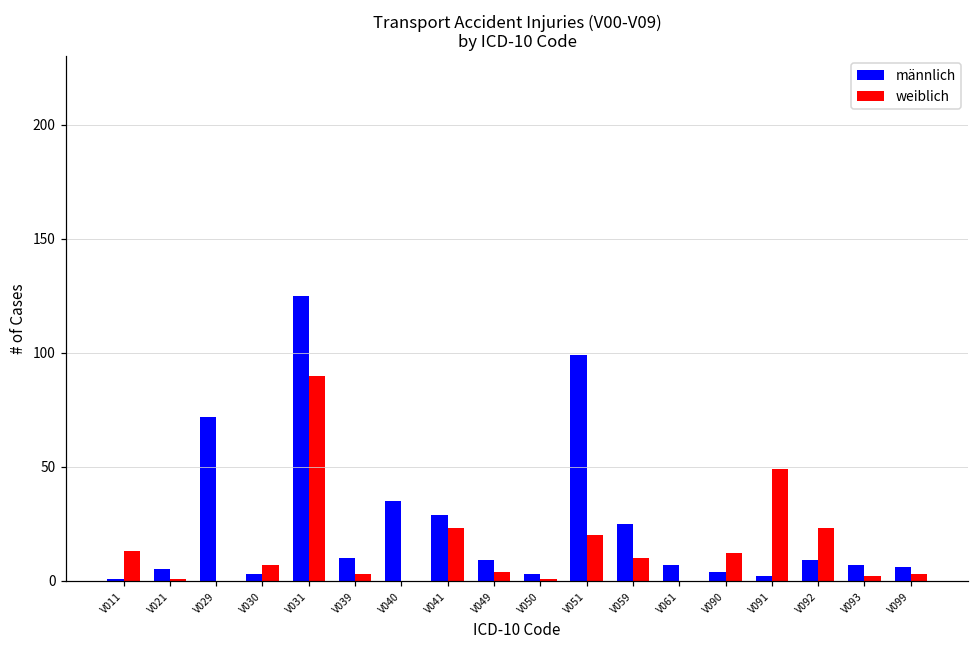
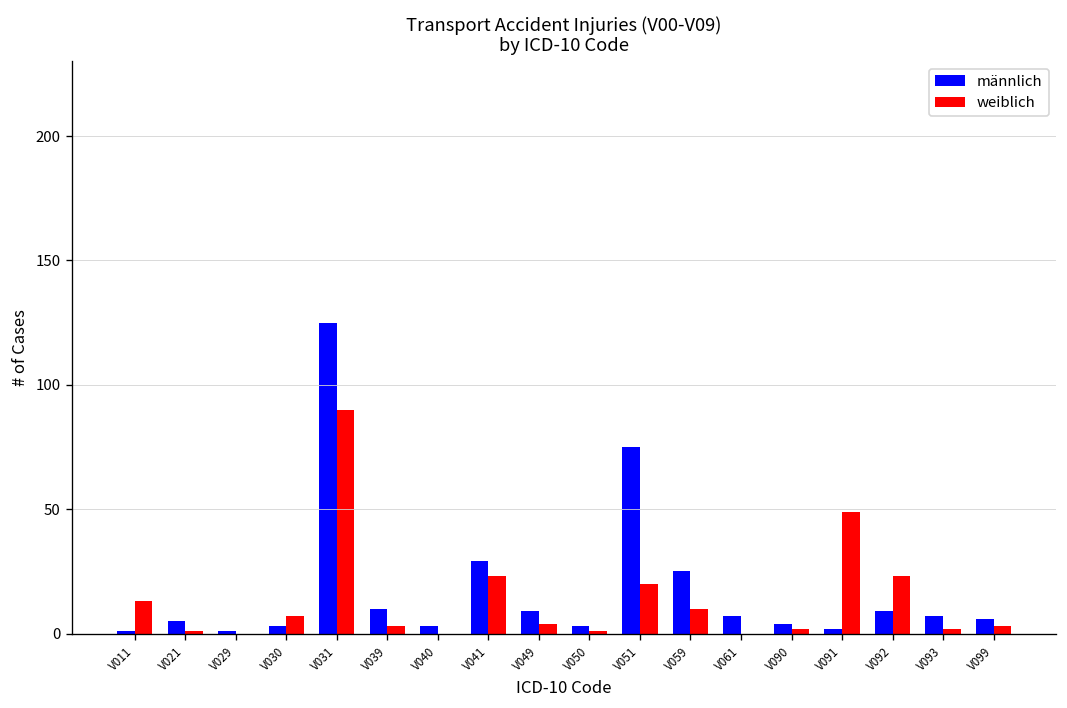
  {
    "männlich": {
      "V021": 5,
-     "V029": 72,
+     "V029": 1,
      "V030": 3,
      "V031": 125,
      "V039": 10,
-     "V040": 35,
+     "V040": 3,
      "V041": 29,
      "V049": 9,
      "V050": 3,
-     "V051": 99,
+     "V051": 75,
      "V059": 25,
      "V061": 7,
      "V090": 4,
      "V091": 2,
      "V092": 9,
      "V093": 7,
      "V099": 6
    },
    "weiblich": {
      "V011": 13,
      "V029": 0,
      "V030": 7,
      "V031": 90,
      "V039": 3,
      "V040": 0,
      "V041": 23,
      "V049": 4,
      "V051": 20,
      "V059": 10,
      "V061": 0,
-     "V090": 12,
+     "V090": 2,
      "V091": 49,
      "V092": 23,
      "V093": 2,
      "V099": 3
    }
  }
